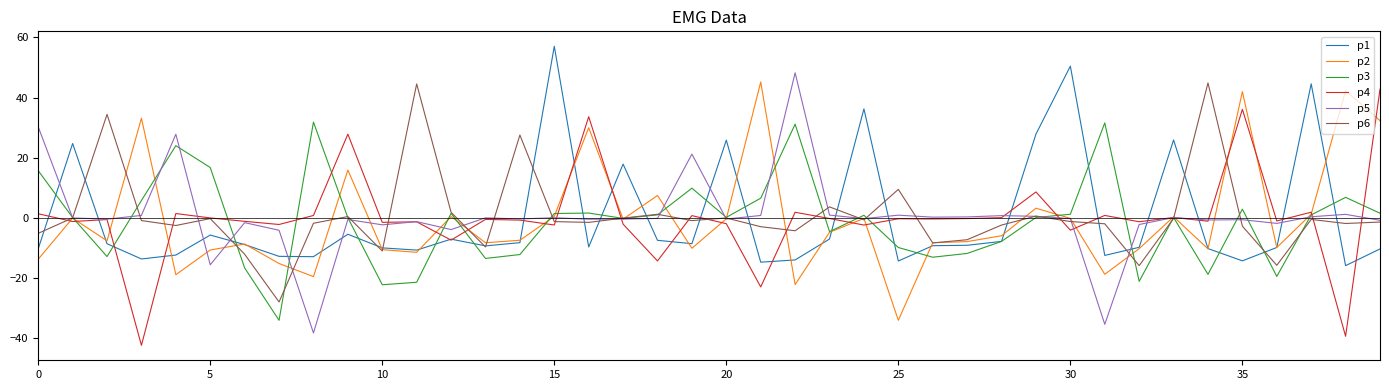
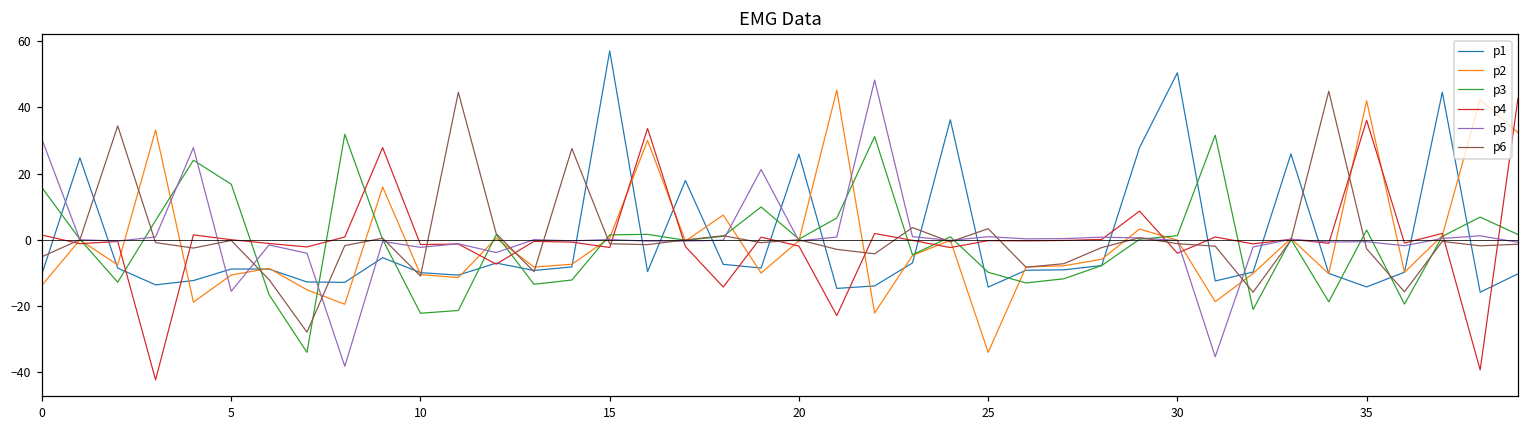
  {
    "p1": {
      "0": -10,
-     "5": -6,
+     "5": -9,
      "15": 57,
      "20": 26,
      "25": -14,
      "30": 50,
      "35": -14
    },
    "p2": {
      "0": -14,
      "5": -11,
      "25": -34,
      "35": 42
    },
    "p3": {
      "0": 16,
      "5": 17,
      "10": -22,
      "15": 2,
      "25": -10,
      "30": 1,
      "35": 3
    },
    "p4": {
      "0": 1,
      "15": -2,
      "20": -2,
      "25": 0,
      "30": -4,
      "35": 36
    },
    "p5": {
      "0": 30,
      "5": -16,
      "25": 1,
      "35": -1
    },
    "p6": {
      "0": -5,
      "15": -1,
-     "25": 10,
+     "25": 3,
      "30": -1,
      "35": -3
    }
  }
